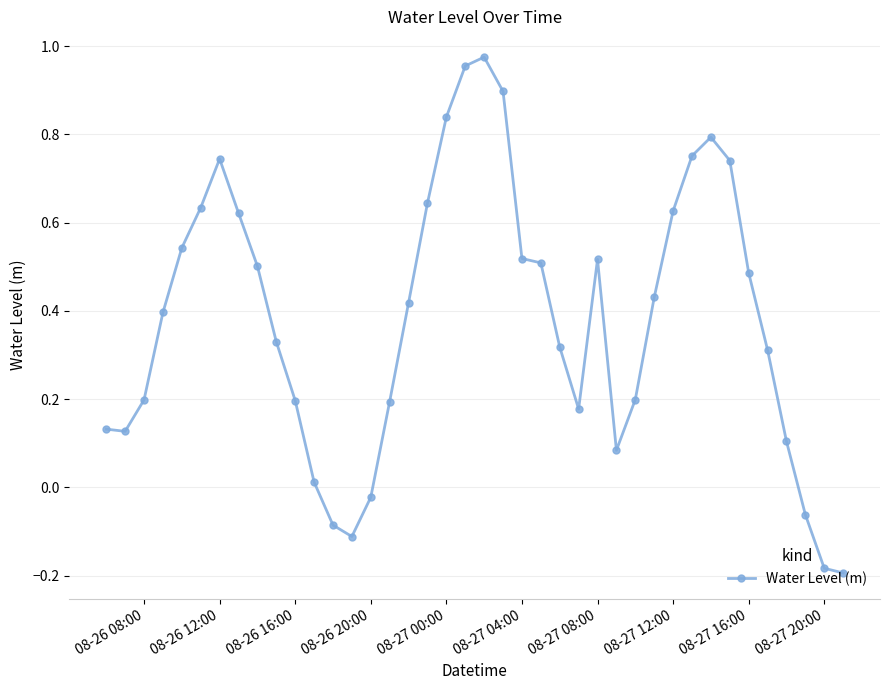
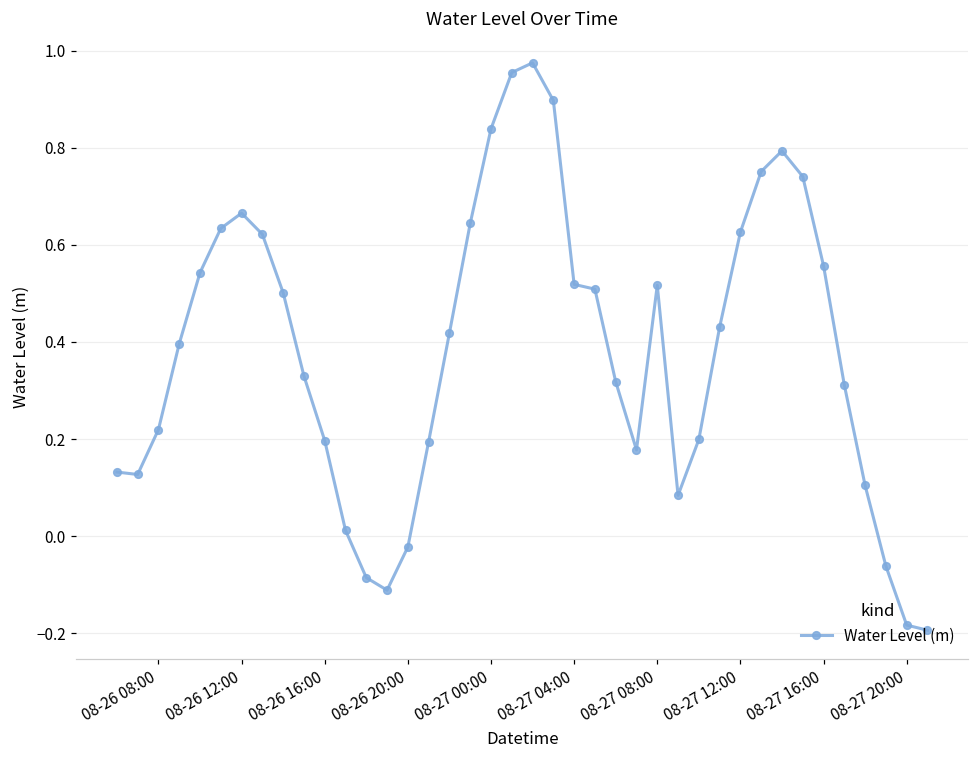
  {
-   "08-26 08:00": 0.20,
-   "08-26 12:00": 0.74,
+   "08-26 08:00": 0.22,
+   "08-26 12:00": 0.67,
    "08-26 16:00": 0.20,
    "08-26 20:00": -0.02,
    "08-27 00:00": 0.84,
    "08-27 04:00": 0.52,
    "08-27 08:00": 0.52,
    "08-27 12:00": 0.63,
-   "08-27 16:00": 0.49,
+   "08-27 16:00": 0.56,
    "08-27 20:00": -0.18
  }
